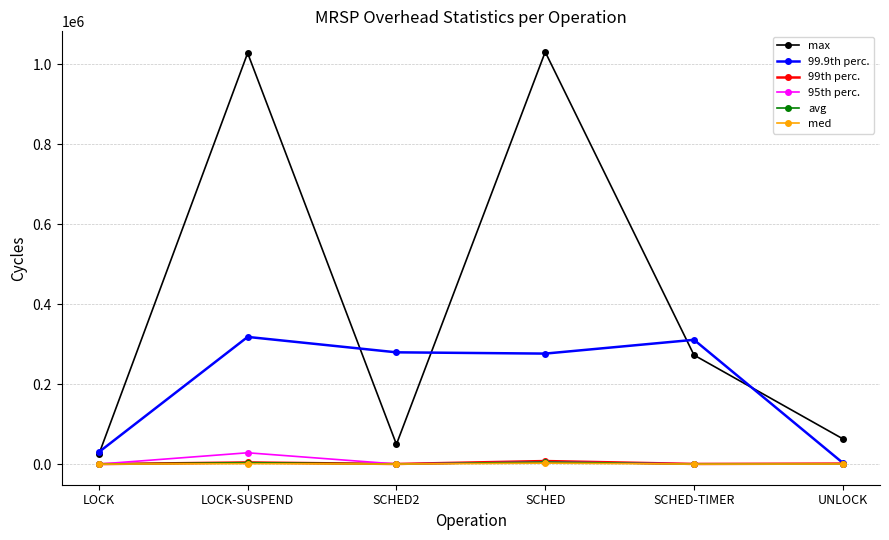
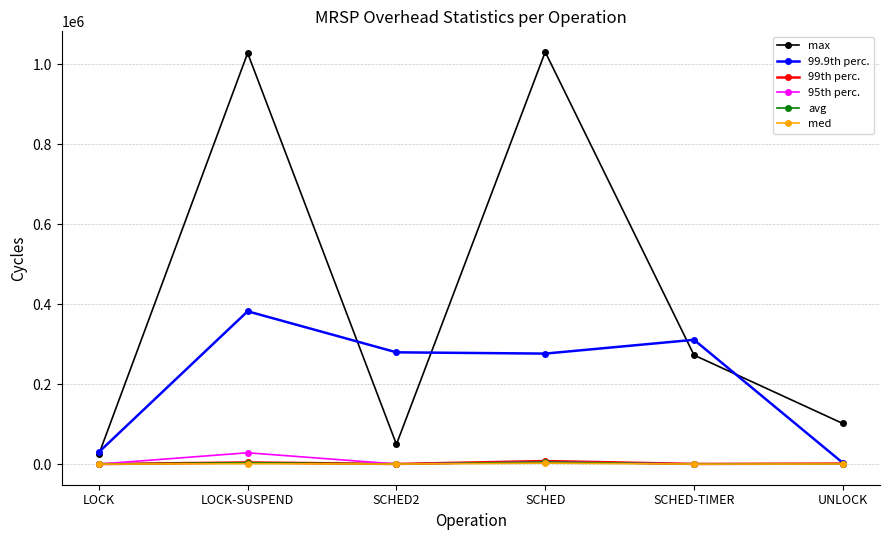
  {
    "max": {
      "LOCK-SUSPEND": 1030000,
      "SCHED2": 50000,
      "SCHED": 1030000,
      "SCHED-TIMER": 270000,
-     "UNLOCK": 60000
+     "UNLOCK": 100000
    },
    "99.9th perc.": {
-     "LOCK-SUSPEND": 320000,
+     "LOCK-SUSPEND": 380000,
      "SCHED2": 280000,
      "SCHED": 280000,
      "SCHED-TIMER": 310000
    },
    "95th perc.": {
      "LOCK-SUSPEND": 30000
    }
  }
